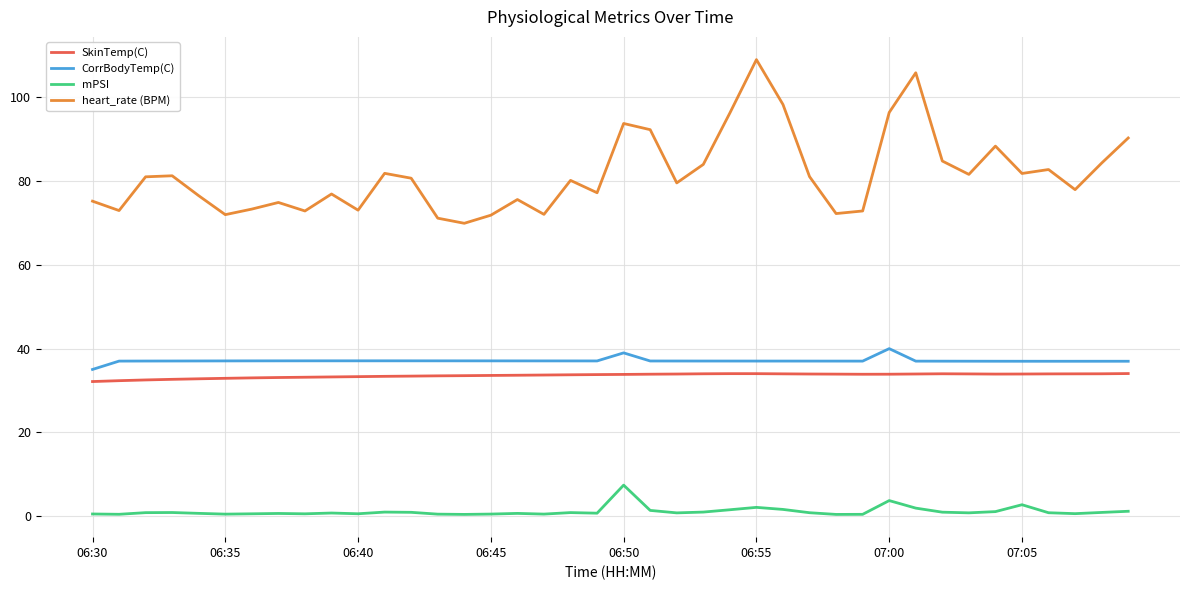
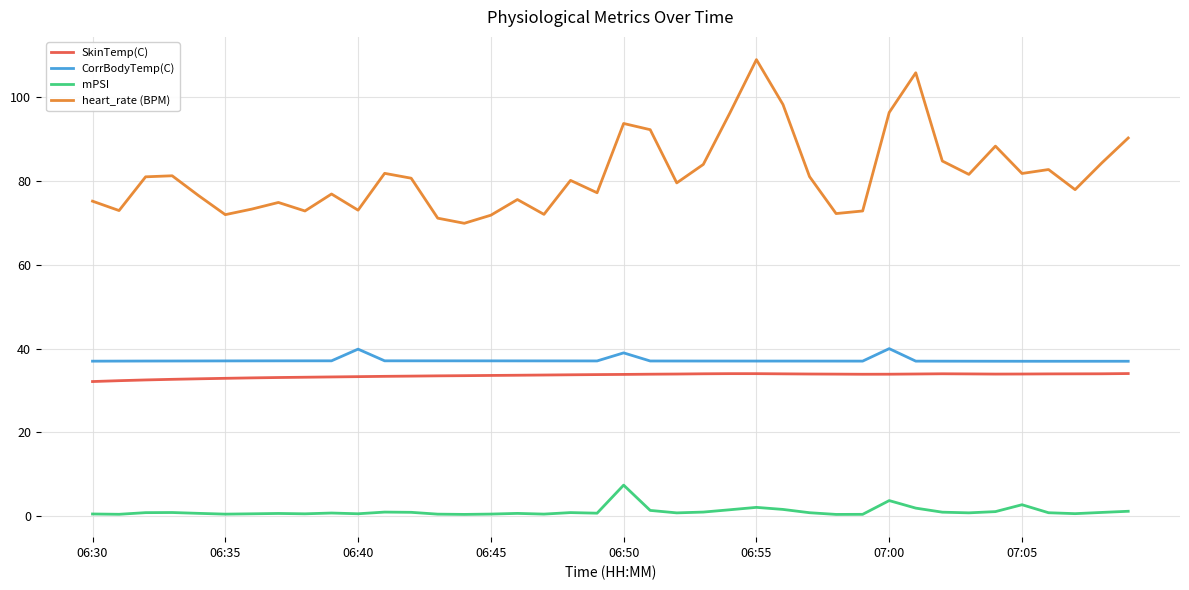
  {
    "CorrBodyTemp(C)": {
-     "06:30": 35,
+     "06:30": 37,
      "06:35": 37,
-     "06:40": 37,
+     "06:40": 40,
      "06:45": 37,
      "06:50": 39,
      "06:55": 37,
      "07:00": 40,
      "07:05": 37
    },
    "mPSI": {
      "06:30": 1,
      "06:35": 0,
      "06:40": 1,
      "06:45": 1,
      "06:50": 7,
      "06:55": 2,
      "07:00": 4,
      "07:05": 3
    }
  }
